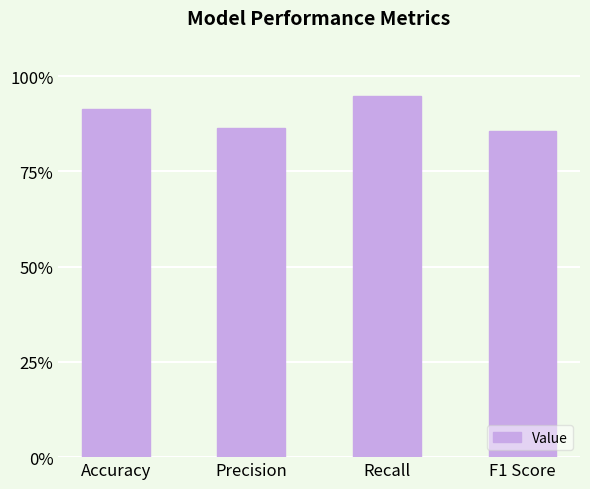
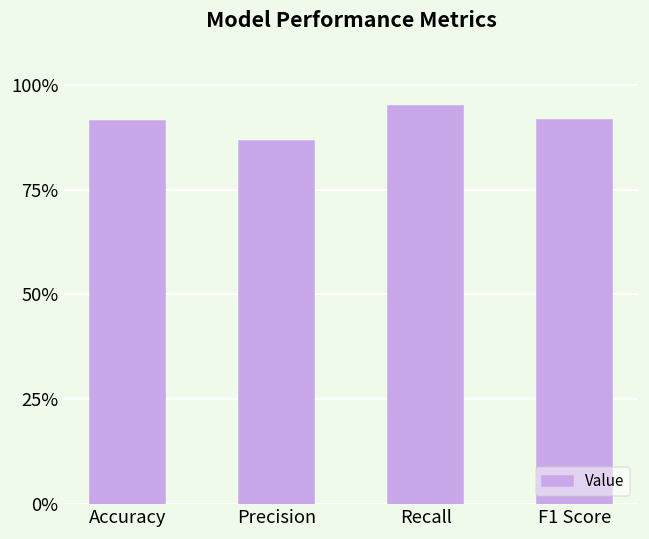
  {
    "Accuracy": "91%",
    "Precision": "86%",
    "Recall": "95%",
-   "F1 Score": "86%"
+   "F1 Score": "92%"
  }
